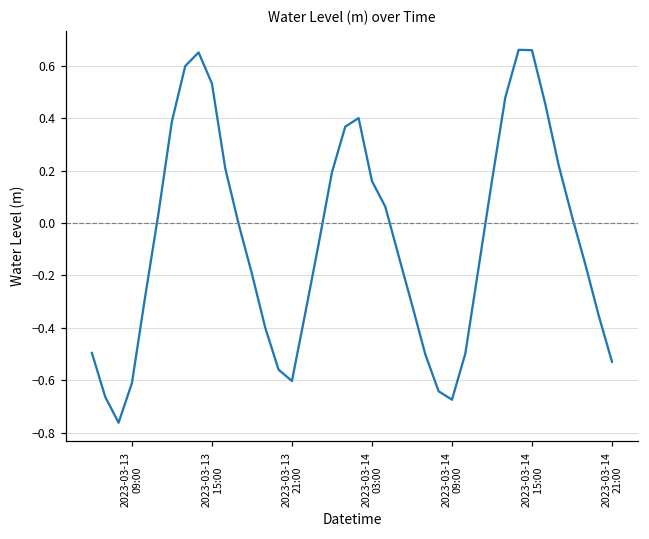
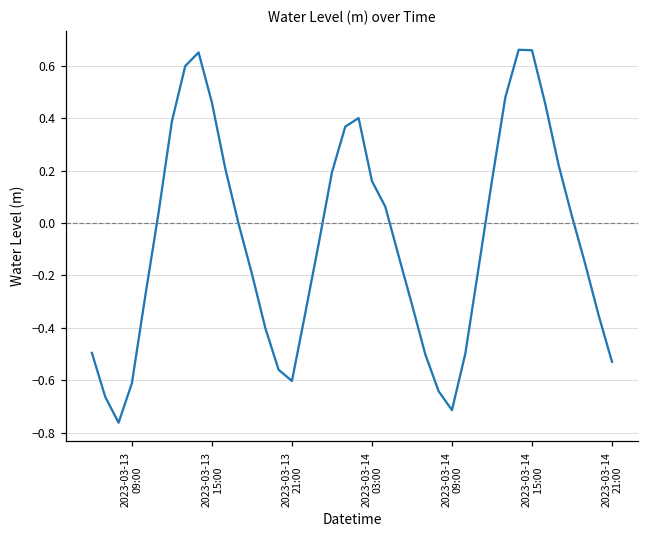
  {
    "2023-03-13 09:00": -0.61,
-   "2023-03-13 15:00": 0.53,
+   "2023-03-13 15:00": 0.46,
    "2023-03-13 21:00": -0.60,
    "2023-03-14 03:00": 0.16,
-   "2023-03-14 09:00": -0.67,
+   "2023-03-14 09:00": -0.71,
    "2023-03-14 15:00": 0.66,
    "2023-03-14 21:00": -0.53
  }
